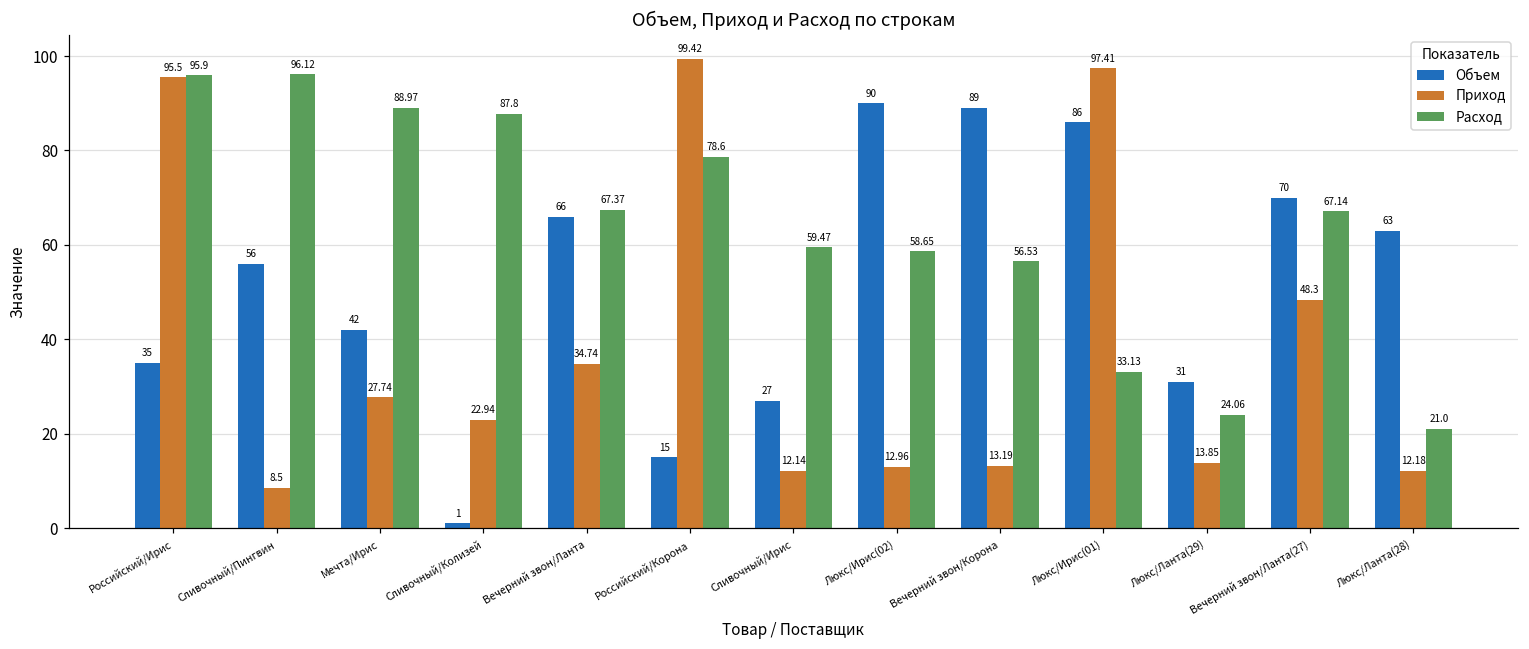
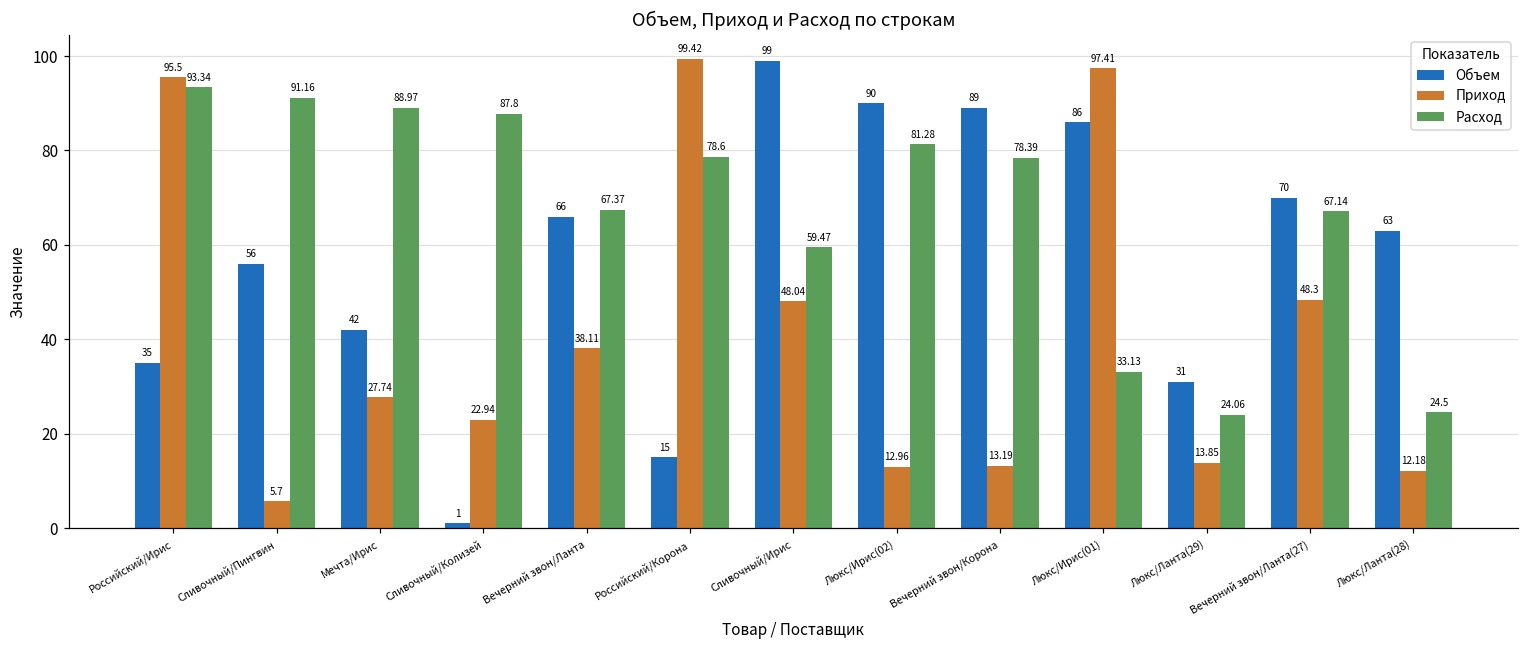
  {
    "Объем": {
      "Российский/Ирис": 35,
      "Сливочный/Пингвин": 56,
      "Мечта/Ирис": 42,
      "Сливочный/Колизей": 1,
      "Вечерний звон/Ланта": 66,
      "Российский/Корона": 15,
-     "Сливочный/Ирис": 27,
+     "Сливочный/Ирис": 99,
      "Люкс/Ирис(02)": 90,
      "Вечерний звон/Корона": 89,
      "Люкс/Ирис(01)": 86,
      "Люкс/Ланта(29)": 31,
      "Вечерний звон/Ланта(27)": 70,
      "Люкс/Ланта(28)": 63
    },
    "Приход": {
      "Российский/Ирис": 95.5,
-     "Сливочный/Пингвин": 8.5,
+     "Сливочный/Пингвин": 5.7,
      "Мечта/Ирис": 27.74,
      "Сливочный/Колизей": 22.94,
-     "Вечерний звон/Ланта": 34.74,
+     "Вечерний звон/Ланта": 38.11,
      "Российский/Корона": 99.42,
-     "Сливочный/Ирис": 12.14,
+     "Сливочный/Ирис": 48.04,
      "Люкс/Ирис(02)": 12.96,
      "Вечерний звон/Корона": 13.19,
      "Люкс/Ирис(01)": 97.41,
      "Люкс/Ланта(29)": 13.85,
      "Вечерний звон/Ланта(27)": 48.3,
      "Люкс/Ланта(28)": 12.18
    },
    "Расход": {
-     "Российский/Ирис": 95.9,
-     "Сливочный/Пингвин": 96.12,
+     "Российский/Ирис": 93.34,
+     "Сливочный/Пингвин": 91.16,
      "Мечта/Ирис": 88.97,
      "Сливочный/Колизей": 87.8,
      "Вечерний звон/Ланта": 67.37,
      "Российский/Корона": 78.6,
      "Сливочный/Ирис": 59.47,
-     "Люкс/Ирис(02)": 58.65,
-     "Вечерний звон/Корона": 56.53,
+     "Люкс/Ирис(02)": 81.28,
+     "Вечерний звон/Корона": 78.39,
      "Люкс/Ирис(01)": 33.13,
      "Люкс/Ланта(29)": 24.06,
      "Вечерний звон/Ланта(27)": 67.14,
-     "Люкс/Ланта(28)": 21.0
+     "Люкс/Ланта(28)": 24.5
    }
  }
